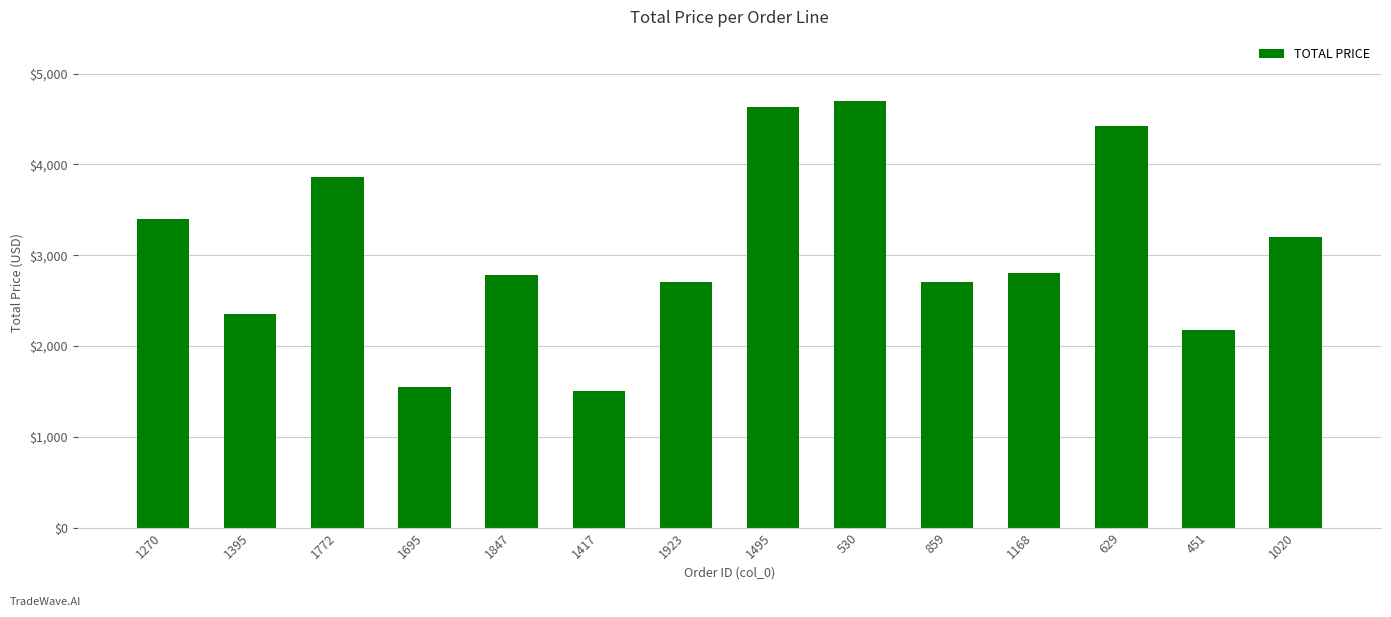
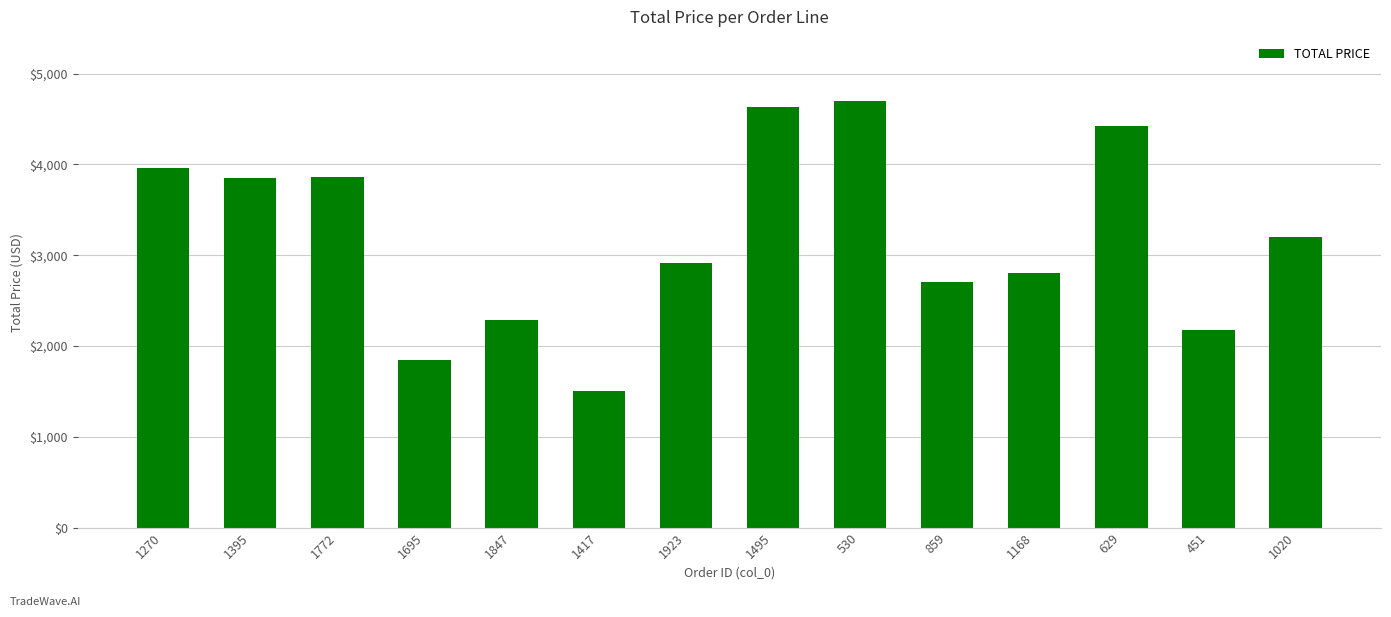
  {
-   "1270": "$3,400",
-   "1395": "$2,400",
+   "1270": "$4,000",
+   "1395": "$3,800",
    "1772": "$3,900",
-   "1695": "$1,500",
-   "1847": "$2,800",
+   "1695": "$1,800",
+   "1847": "$2,300",
    "1417": "$1,500",
-   "1923": "$2,700",
+   "1923": "$2,900",
    "1495": "$4,600",
    "530": "$4,700",
    "859": "$2,700",
    "1168": "$2,800",
    "629": "$4,400",
    "451": "$2,200",
    "1020": "$3,200"
  }
